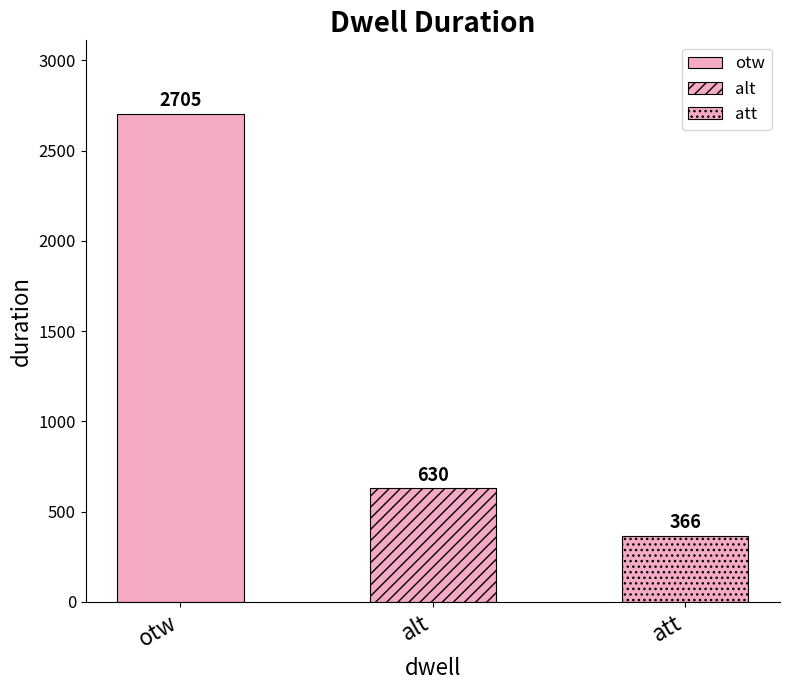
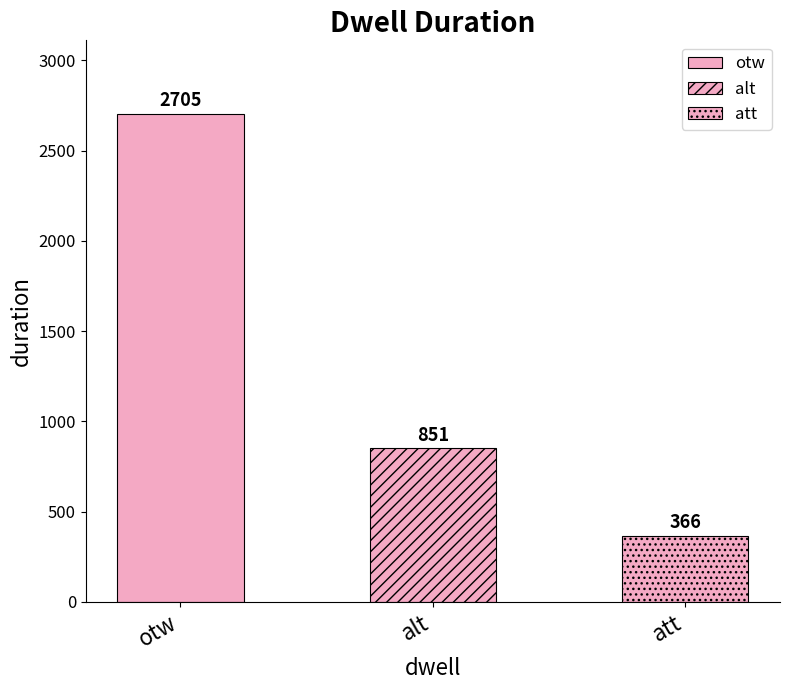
  {
    "otw": 2705,
-   "alt": 630,
+   "alt": 851,
    "att": 366
  }
